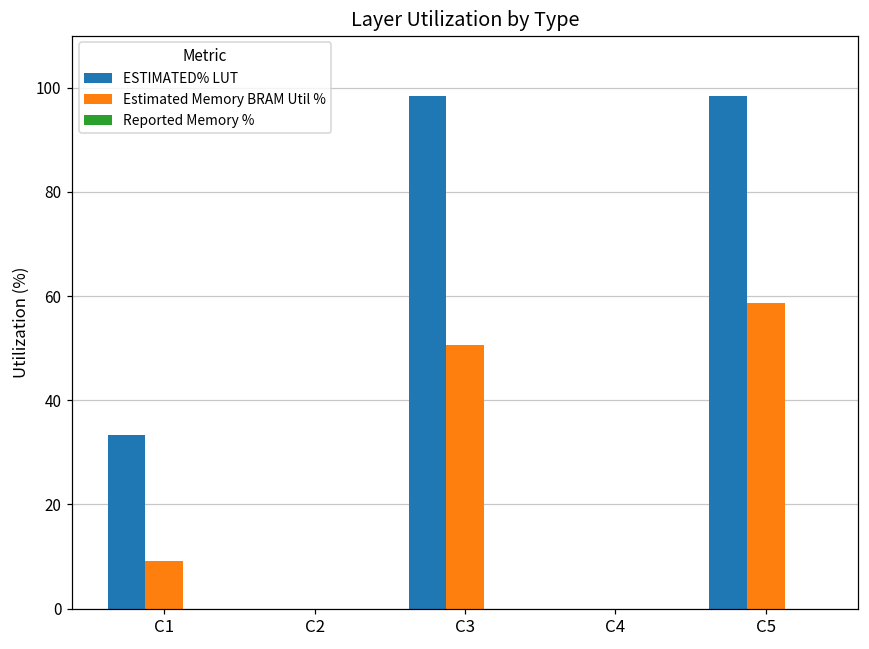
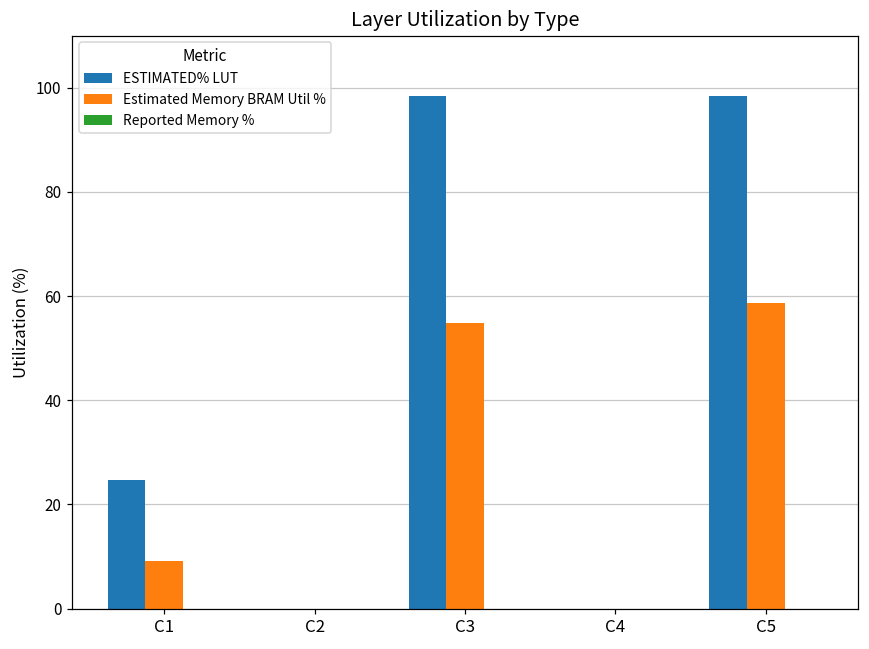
  {
    "ESTIMATED% LUT": {
-     "C1": 33,
+     "C1": 25,
      "C2": 0,
      "C3": 98,
      "C4": 0,
      "C5": 98
    },
    "Estimated Memory BRAM Util %": {
      "C1": 9,
      "C2": 0,
-     "C3": 51,
+     "C3": 55,
      "C4": 0,
      "C5": 59
    },
    "Reported Memory %": {
      "C1": 0,
      "C2": 0,
      "C3": 0,
      "C4": 0,
      "C5": 0
    }
  }
